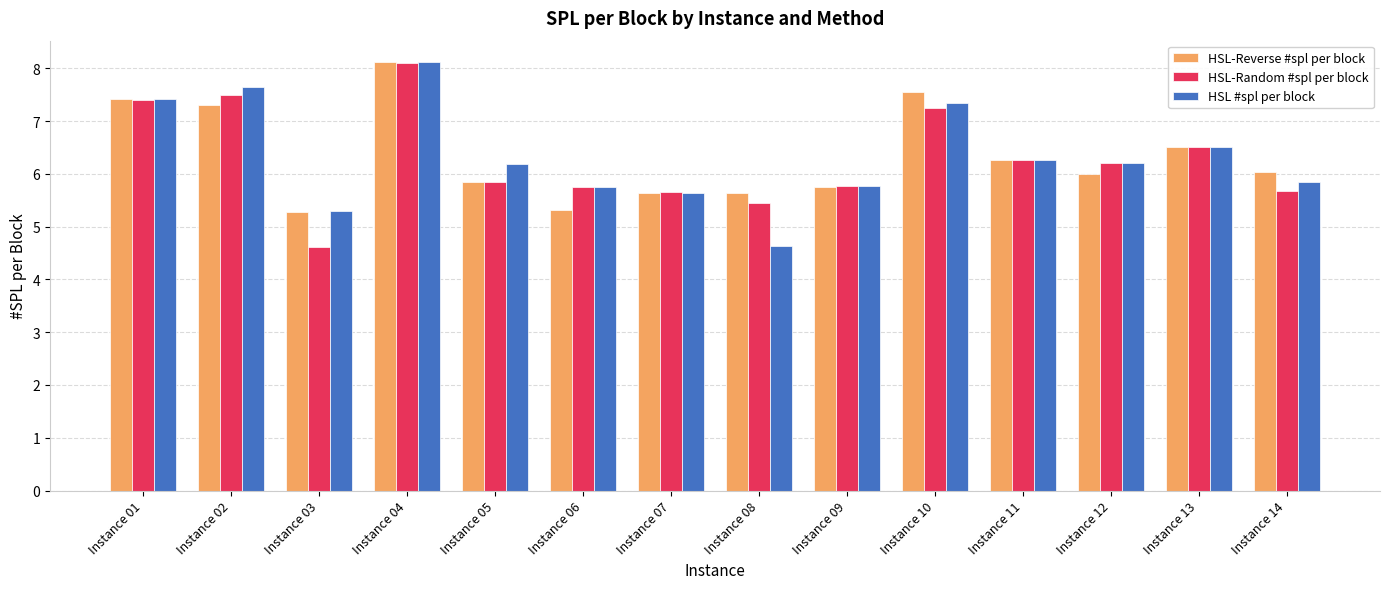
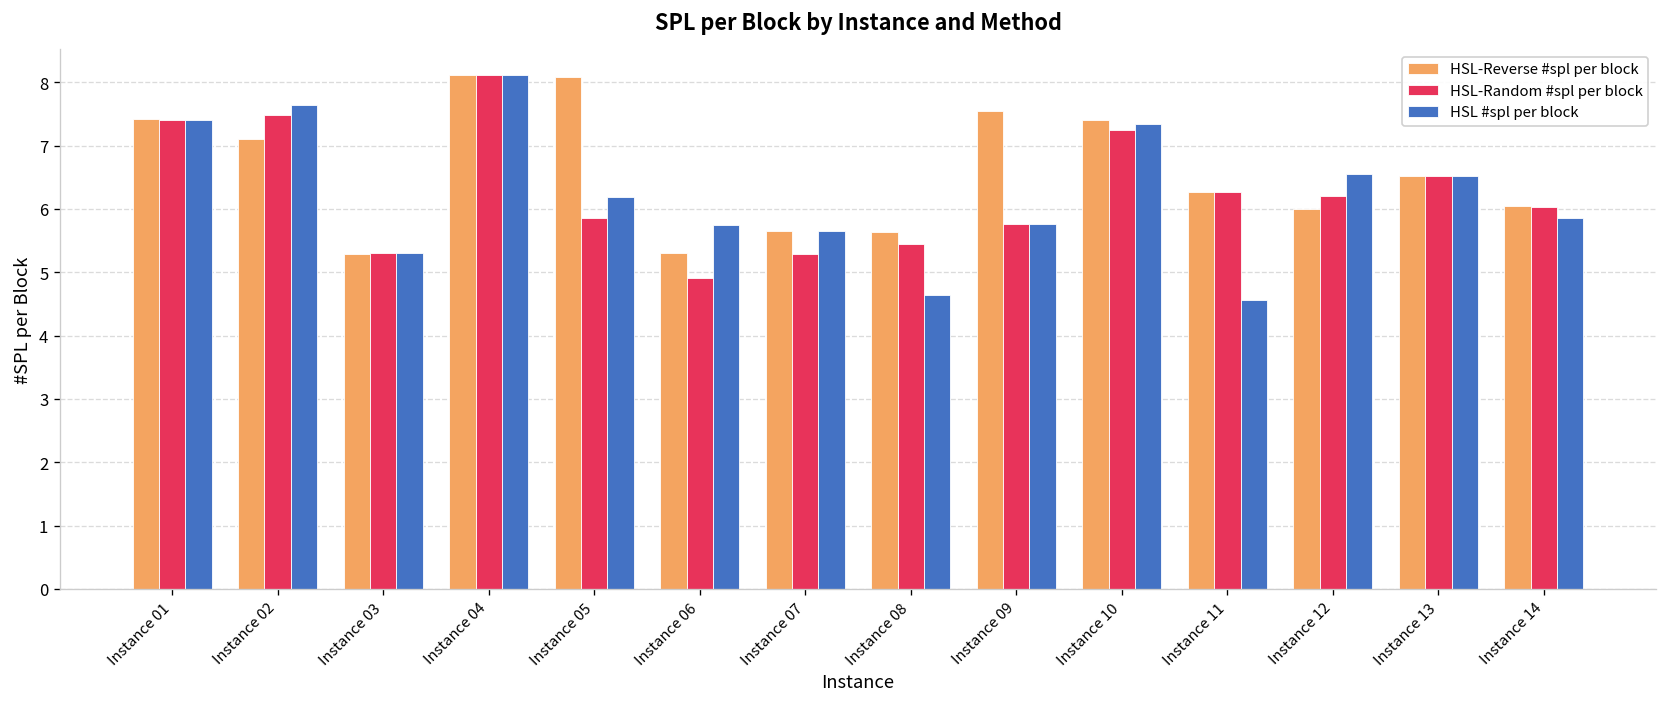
  {
    "HSL-Reverse #spl per block": {
      "Instance 01": 7.4,
-     "Instance 02": 7.3,
+     "Instance 02": 7.1,
      "Instance 03": 5.3,
      "Instance 04": 8.1,
-     "Instance 05": 5.9,
+     "Instance 05": 8.1,
      "Instance 06": 5.3,
      "Instance 07": 5.6,
      "Instance 08": 5.6,
-     "Instance 09": 5.8,
-     "Instance 10": 7.6,
+     "Instance 09": 7.5,
+     "Instance 10": 7.4,
      "Instance 11": 6.3,
      "Instance 12": 6.0,
      "Instance 13": 6.5,
      "Instance 14": 6.0
    },
    "HSL-Random #spl per block": {
      "Instance 01": 7.4,
      "Instance 02": 7.5,
-     "Instance 03": 4.6,
+     "Instance 03": 5.3,
      "Instance 04": 8.1,
      "Instance 05": 5.9,
-     "Instance 06": 5.8,
-     "Instance 07": 5.7,
+     "Instance 06": 4.9,
+     "Instance 07": 5.3,
      "Instance 08": 5.4,
      "Instance 09": 5.8,
      "Instance 10": 7.2,
      "Instance 11": 6.3,
      "Instance 12": 6.2,
      "Instance 13": 6.5,
-     "Instance 14": 5.7
+     "Instance 14": 6.0
    },
    "HSL #spl per block": {
      "Instance 01": 7.4,
      "Instance 02": 7.6,
      "Instance 03": 5.3,
      "Instance 04": 8.1,
      "Instance 05": 6.2,
      "Instance 06": 5.8,
      "Instance 07": 5.6,
      "Instance 08": 4.6,
      "Instance 09": 5.8,
      "Instance 10": 7.3,
-     "Instance 11": 6.3,
-     "Instance 12": 6.2,
+     "Instance 11": 4.6,
+     "Instance 12": 6.6,
      "Instance 13": 6.5,
      "Instance 14": 5.9
    }
  }
